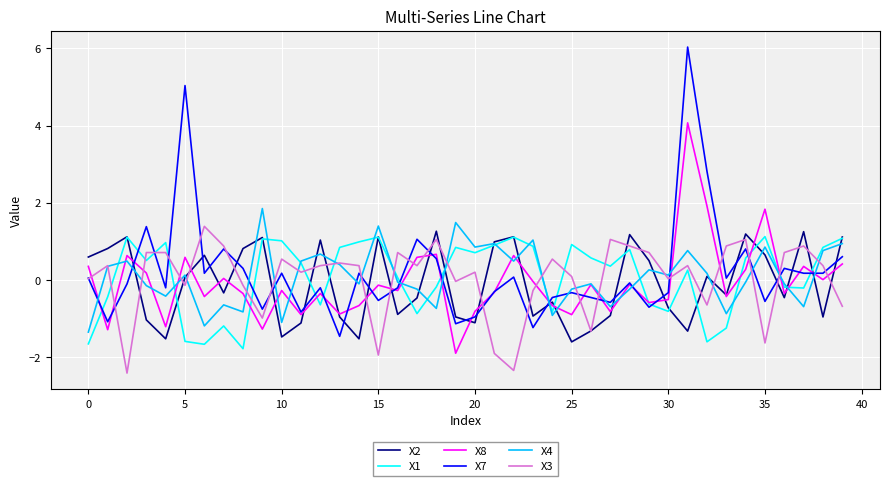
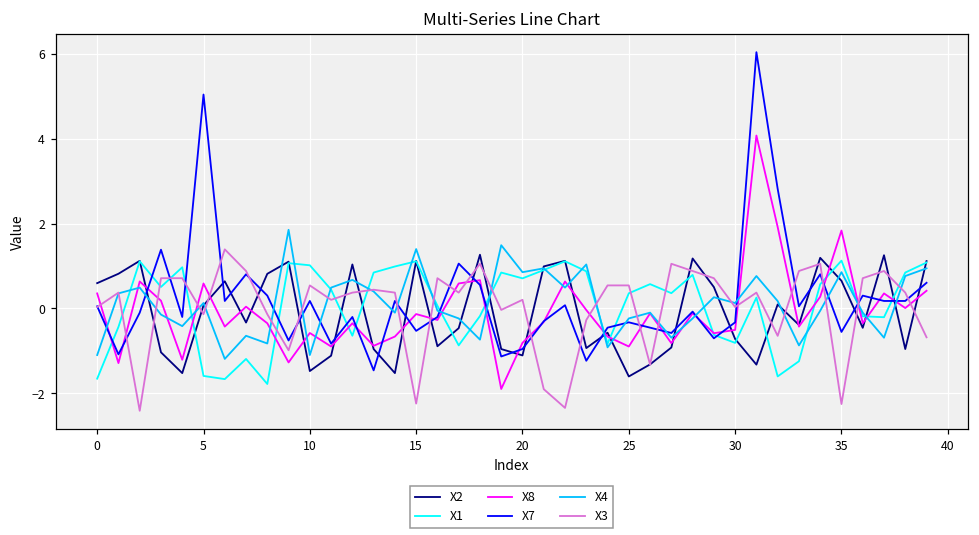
  {
    "X2": {
      "0": 0.6,
      "10": -1.5,
      "20": -1.1,
      "25": -1.6,
      "30": -0.7,
      "35": 0.7
    },
    "X1": {
      "0": -1.7,
      "5": -1.6,
      "10": 1.0,
      "20": 0.7,
-     "25": 0.9,
+     "25": 0.4,
      "30": -0.8,
      "35": 1.1
    },
    "X8": {
      "0": 0.4,
      "5": 0.6,
-     "10": -0.3,
+     "10": -0.6,
      "15": -0.1,
      "20": -0.8,
      "25": -0.9,
      "30": -0.5,
      "35": 1.8
    },
    "X7": {
      "5": 5.0,
      "10": 0.2,
      "15": -0.5,
      "20": -1.0,
      "25": -0.3,
      "30": -0.3,
      "35": -0.6
    },
    "X4": {
-     "0": -1.3,
+     "0": -1.1,
      "10": -1.1,
      "15": 1.4,
      "20": 0.9,
      "25": -0.2,
      "30": 0.1,
      "35": 0.9
    },
    "X3": {
      "5": -0.1,
      "10": 0.5,
-     "15": -1.9,
+     "15": -2.2,
      "20": 0.2,
-     "25": 0.1,
+     "25": 0.5,
      "30": 0.0,
-     "35": -1.6
+     "35": -2.3
    }
  }
